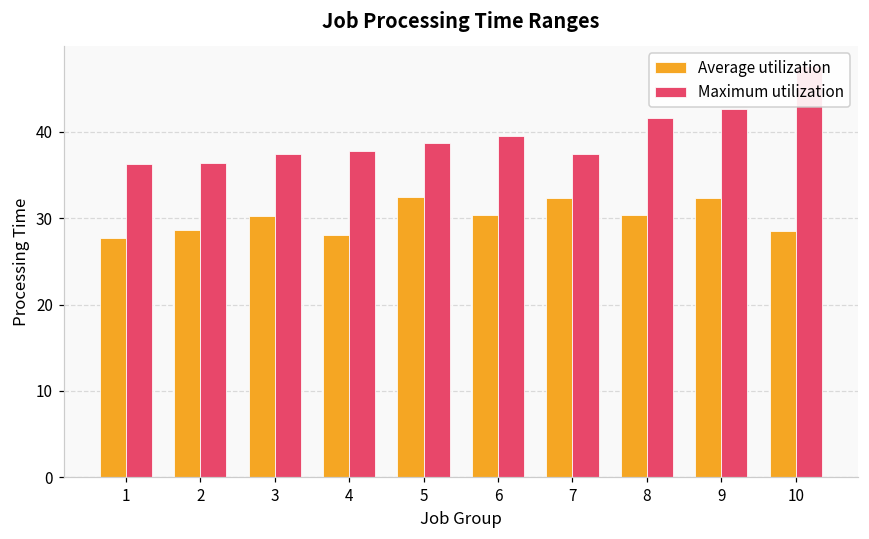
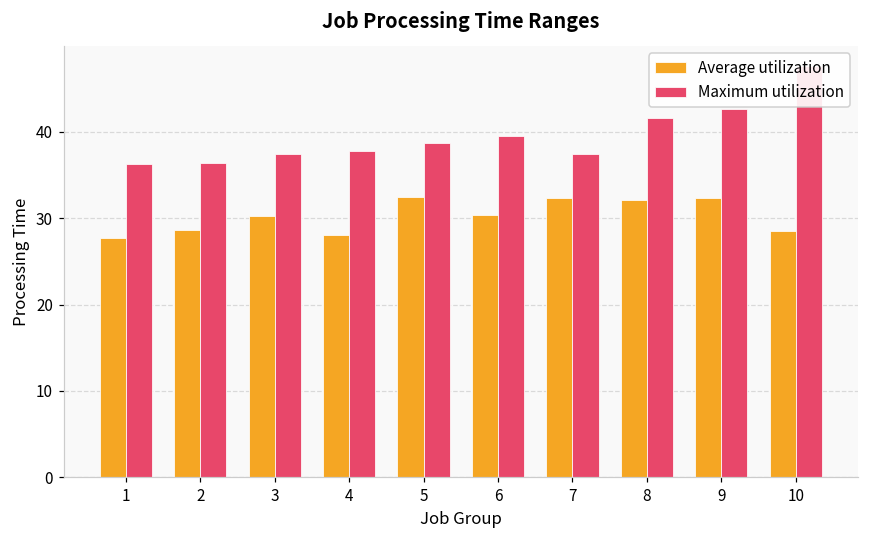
  {
    "Average utilization": {
      "1": 28,
      "2": 29,
      "3": 30,
      "4": 28,
      "5": 32,
      "6": 30,
      "7": 32,
-     "8": 30,
+     "8": 32,
      "9": 32,
      "10": 29
    },
    "Maximum utilization": {
      "1": 36,
      "2": 36,
      "3": 37,
      "4": 38,
      "5": 39,
      "6": 39,
      "7": 37,
      "8": 42,
      "9": 43
    }
  }
